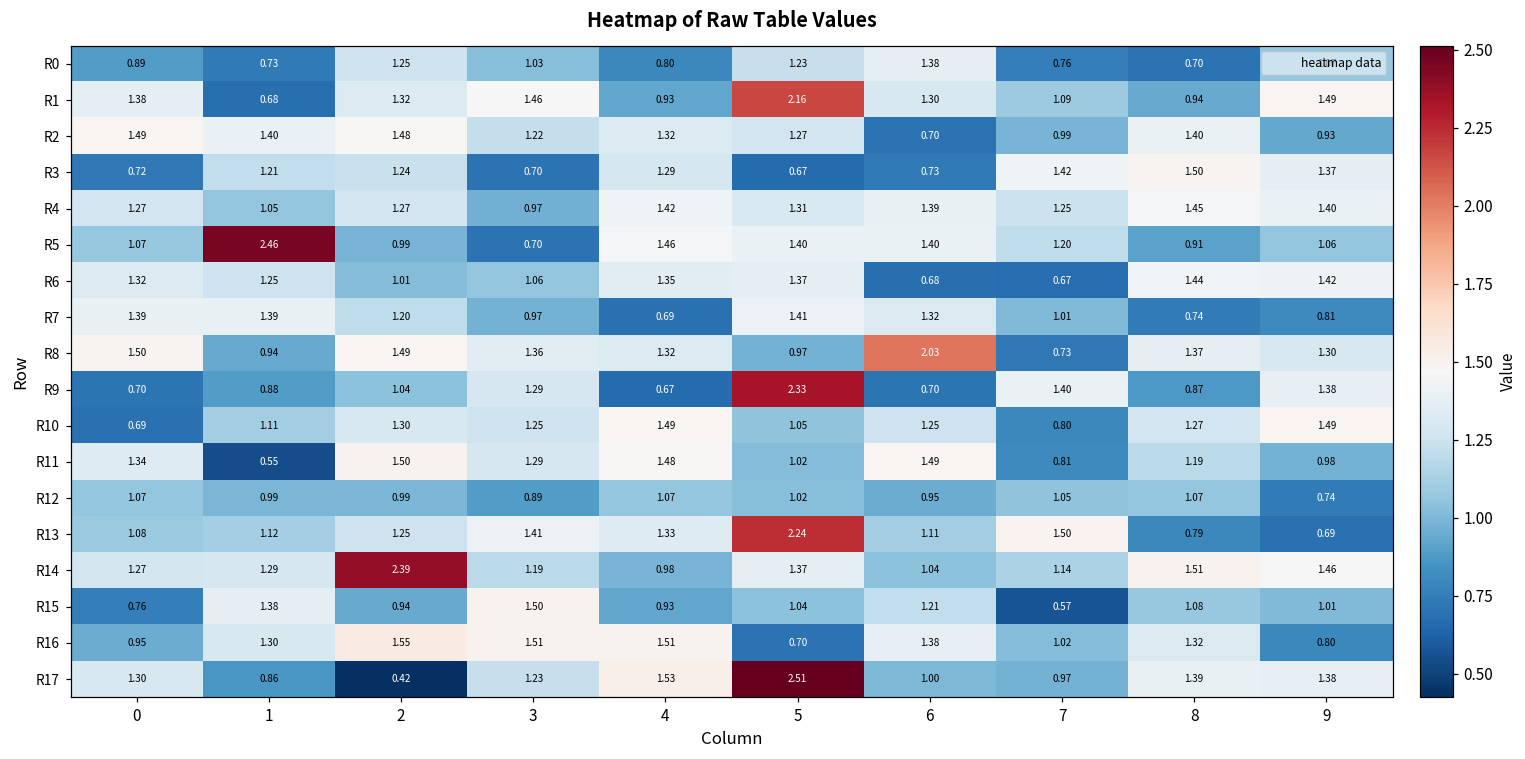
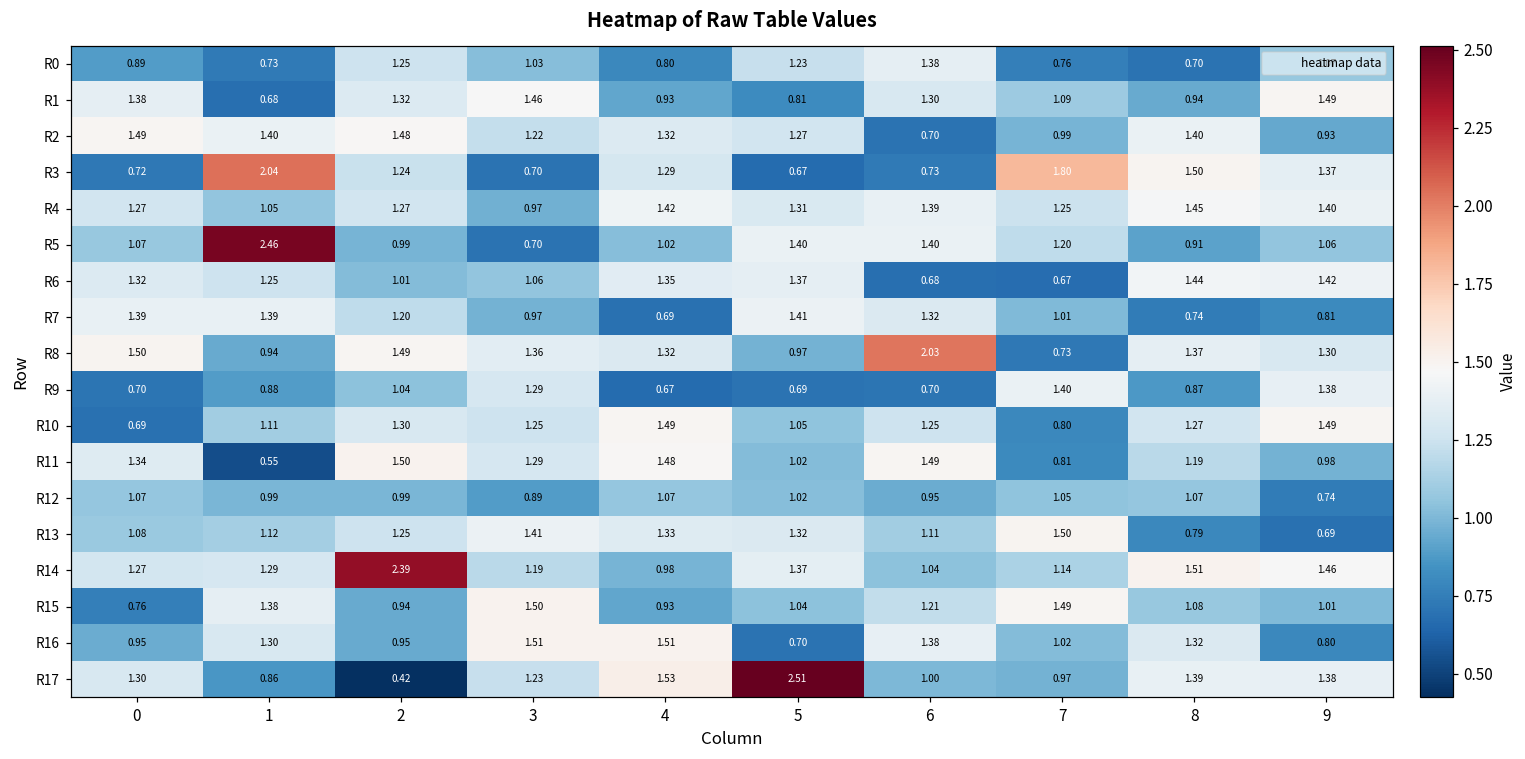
  {
    "R0": {
      "0": 0.89,
      "1": 0.73,
      "2": 1.25,
      "3": 1.03,
      "4": 0.80,
      "5": 1.23,
      "6": 1.38,
      "7": 0.76,
      "8": 0.70
    },
    "R1": {
      "0": 1.38,
      "1": 0.68,
      "2": 1.32,
      "3": 1.46,
      "4": 0.93,
-     "5": 2.16,
+     "5": 0.81,
      "6": 1.30,
      "7": 1.09,
      "8": 0.94,
      "9": 1.49
    },
    "R2": {
      "0": 1.49,
      "1": 1.40,
      "2": 1.48,
      "3": 1.22,
      "4": 1.32,
      "5": 1.27,
      "6": 0.70,
      "7": 0.99,
      "8": 1.40,
      "9": 0.93
    },
    "R3": {
      "0": 0.72,
-     "1": 1.21,
+     "1": 2.04,
      "2": 1.24,
      "3": 0.70,
      "4": 1.29,
      "5": 0.67,
      "6": 0.73,
-     "7": 1.42,
+     "7": 1.80,
      "8": 1.50,
      "9": 1.37
    },
    "R4": {
      "0": 1.27,
      "1": 1.05,
      "2": 1.27,
      "3": 0.97,
      "4": 1.42,
      "5": 1.31,
      "6": 1.39,
      "7": 1.25,
      "8": 1.45,
      "9": 1.40
    },
    "R5": {
      "0": 1.07,
      "1": 2.46,
      "2": 0.99,
      "3": 0.70,
-     "4": 1.46,
+     "4": 1.02,
      "5": 1.40,
      "6": 1.40,
      "7": 1.20,
      "8": 0.91,
      "9": 1.06
    },
    "R6": {
      "0": 1.32,
      "1": 1.25,
      "2": 1.01,
      "3": 1.06,
      "4": 1.35,
      "5": 1.37,
      "6": 0.68,
      "7": 0.67,
      "8": 1.44,
      "9": 1.42
    },
    "R7": {
      "0": 1.39,
      "1": 1.39,
      "2": 1.20,
      "3": 0.97,
      "4": 0.69,
      "5": 1.41,
      "6": 1.32,
      "7": 1.01,
      "8": 0.74,
      "9": 0.81
    },
    "R8": {
      "0": 1.50,
      "1": 0.94,
      "2": 1.49,
      "3": 1.36,
      "4": 1.32,
      "5": 0.97,
      "6": 2.03,
      "7": 0.73,
      "8": 1.37,
      "9": 1.30
    },
    "R9": {
      "0": 0.70,
      "1": 0.88,
      "2": 1.04,
      "3": 1.29,
      "4": 0.67,
-     "5": 2.33,
+     "5": 0.69,
      "6": 0.70,
      "7": 1.40,
      "8": 0.87,
      "9": 1.38
    },
    "R10": {
      "0": 0.69,
      "1": 1.11,
      "2": 1.30,
      "3": 1.25,
      "4": 1.49,
      "5": 1.05,
      "6": 1.25,
      "7": 0.80,
      "8": 1.27,
      "9": 1.49
    },
    "R11": {
      "0": 1.34,
      "1": 0.55,
      "2": 1.50,
      "3": 1.29,
      "4": 1.48,
      "5": 1.02,
      "6": 1.49,
      "7": 0.81,
      "8": 1.19,
      "9": 0.98
    },
    "R12": {
      "0": 1.07,
      "1": 0.99,
      "2": 0.99,
      "3": 0.89,
      "4": 1.07,
      "5": 1.02,
      "6": 0.95,
      "7": 1.05,
      "8": 1.07,
      "9": 0.74
    },
    "R13": {
      "0": 1.08,
      "1": 1.12,
      "2": 1.25,
      "3": 1.41,
      "4": 1.33,
-     "5": 2.24,
+     "5": 1.32,
      "6": 1.11,
      "7": 1.50,
      "8": 0.79,
      "9": 0.69
    },
    "R14": {
      "0": 1.27,
      "1": 1.29,
      "2": 2.39,
      "3": 1.19,
      "4": 0.98,
      "5": 1.37,
      "6": 1.04,
      "7": 1.14,
      "8": 1.51,
      "9": 1.46
    },
    "R15": {
      "0": 0.76,
      "1": 1.38,
      "2": 0.94,
      "3": 1.50,
      "4": 0.93,
      "5": 1.04,
      "6": 1.21,
-     "7": 0.57,
+     "7": 1.49,
      "8": 1.08,
      "9": 1.01
    },
    "R16": {
      "0": 0.95,
      "1": 1.30,
-     "2": 1.55,
+     "2": 0.95,
      "3": 1.51,
      "4": 1.51,
      "5": 0.70,
      "6": 1.38,
      "7": 1.02,
      "8": 1.32,
      "9": 0.80
    },
    "R17": {
      "0": 1.30,
      "1": 0.86,
      "2": 0.42,
      "3": 1.23,
      "4": 1.53,
      "5": 2.51,
      "6": 1.00,
      "7": 0.97,
      "8": 1.39,
      "9": 1.38
    }
  }
